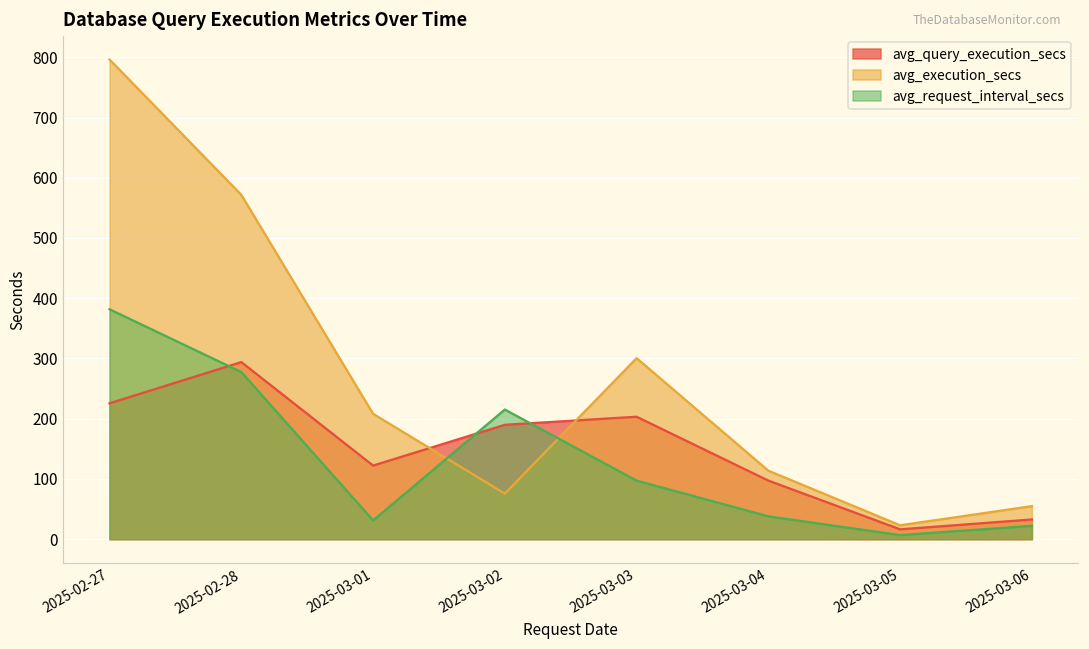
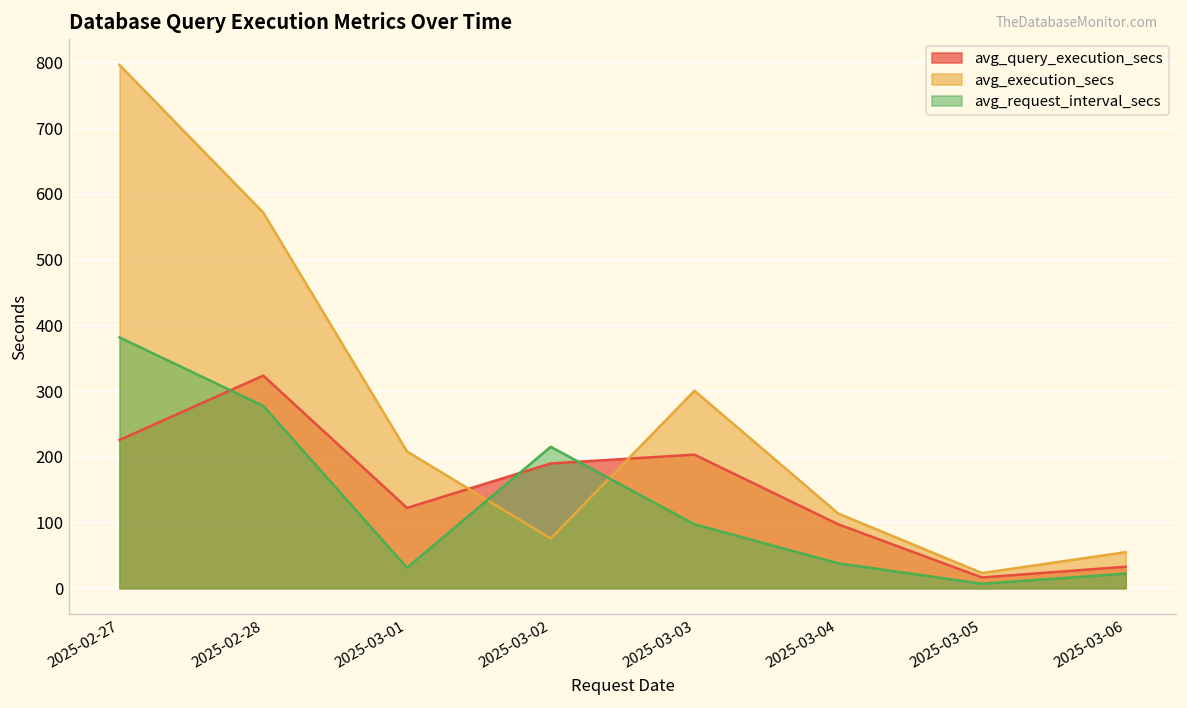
  {
    "avg_query_execution_secs": {
      "2025-02-27": 230,
-     "2025-02-28": 290,
+     "2025-02-28": 320,
      "2025-03-01": 120,
      "2025-03-02": 190,
      "2025-03-03": 200,
      "2025-03-04": 100,
      "2025-03-05": 20,
      "2025-03-06": 30
    },
    "avg_execution_secs": {
      "2025-02-27": 800,
      "2025-02-28": 570,
      "2025-03-01": 210,
      "2025-03-02": 80,
      "2025-03-03": 300,
      "2025-03-04": 110,
      "2025-03-05": 20,
      "2025-03-06": 50
    },
    "avg_request_interval_secs": {
      "2025-02-27": 380,
      "2025-02-28": 280,
      "2025-03-01": 30,
      "2025-03-02": 220,
      "2025-03-03": 100,
      "2025-03-04": 40,
      "2025-03-05": 10,
      "2025-03-06": 20
    }
  }
